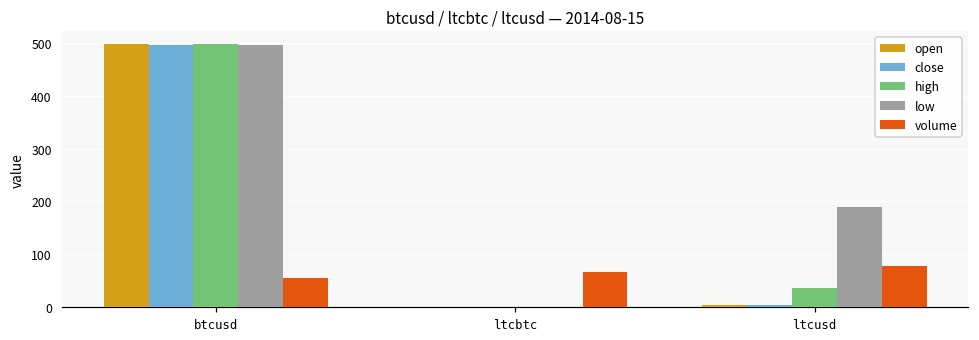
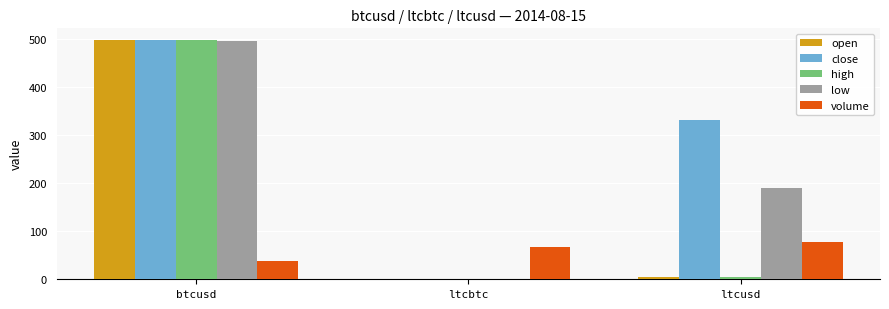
  {
    "open": {
      "btcusd": 500
    },
    "close": {
      "btcusd": 500,
-     "ltcusd": 10
+     "ltcusd": 330
    },
    "high": {
      "btcusd": 500,
-     "ltcusd": 40
+     "ltcusd": 10
    },
    "low": {
      "btcusd": 500,
      "ltcusd": 190
    },
    "volume": {
-     "btcusd": 60,
+     "btcusd": 40,
      "ltcbtc": 70,
      "ltcusd": 80
    }
  }
